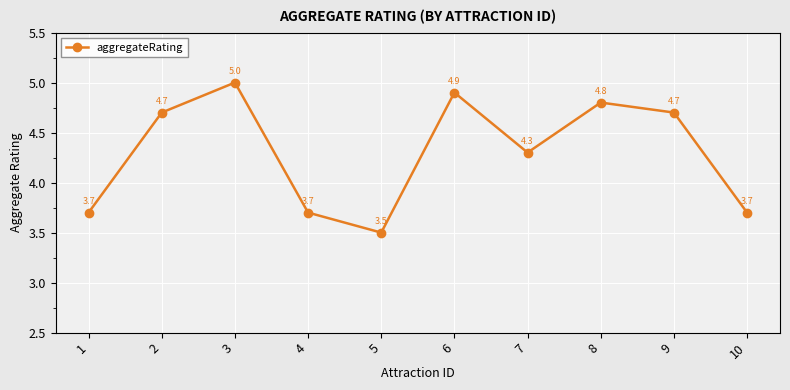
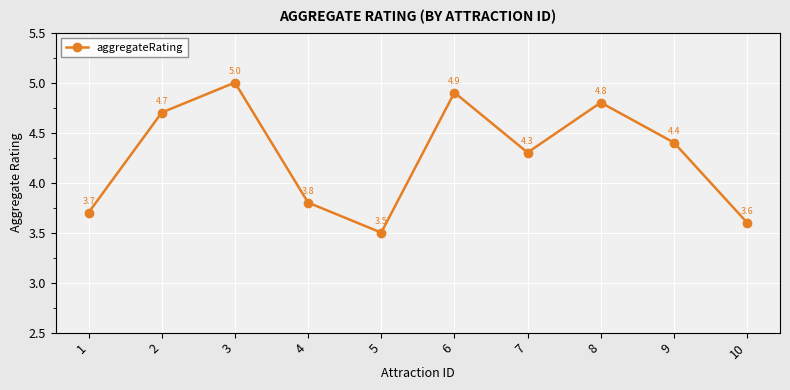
  {
    "1": 3.7,
    "2": 4.7,
    "3": 5.0,
-   "4": 3.7,
+   "4": 3.8,
    "5": 3.5,
    "6": 4.9,
    "7": 4.3,
    "8": 4.8,
-   "9": 4.7,
-   "10": 3.7
+   "9": 4.4,
+   "10": 3.6
  }
